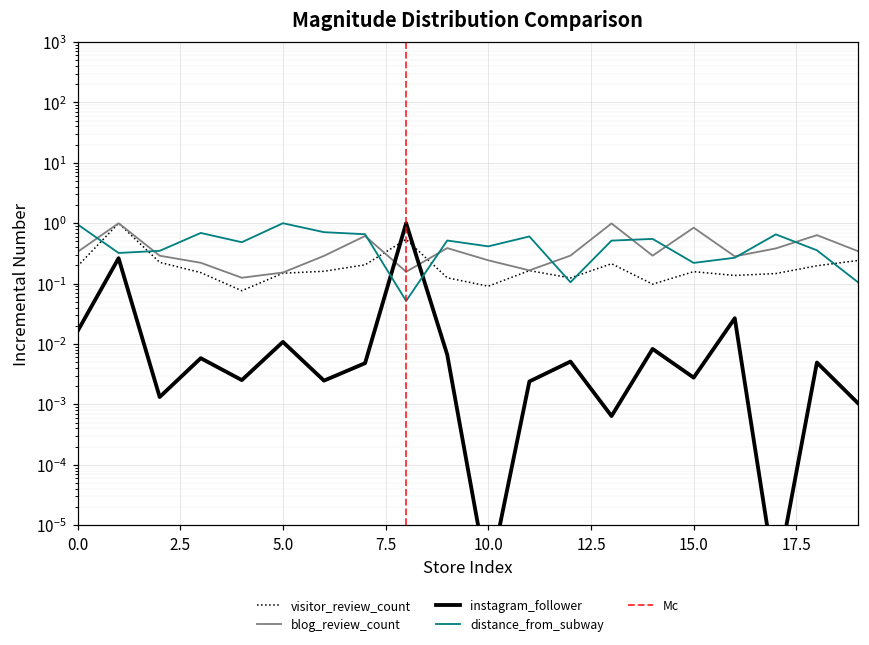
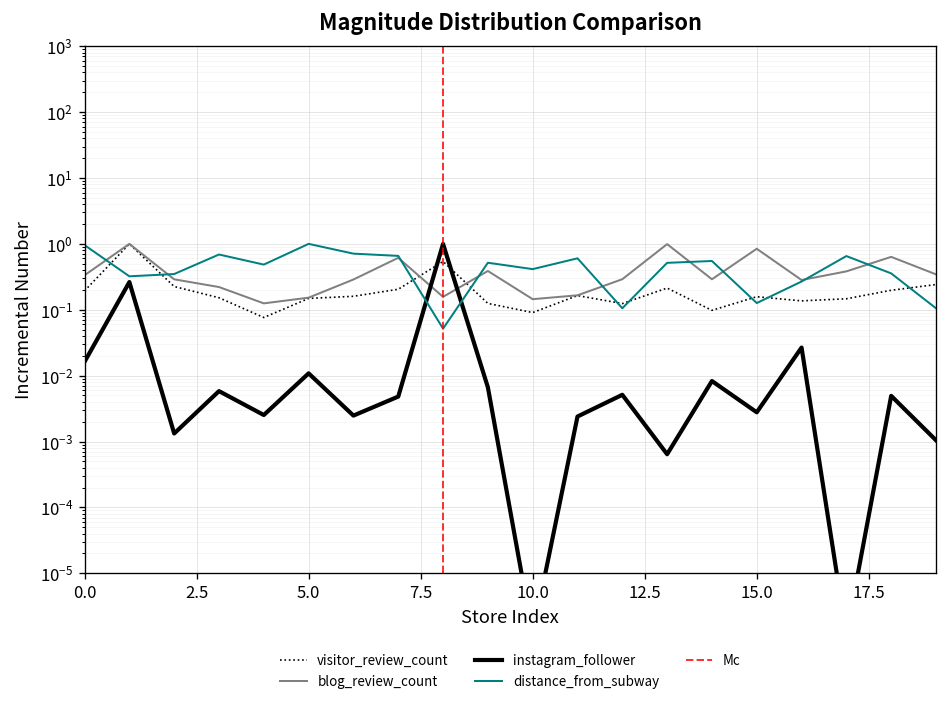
  {
    "blog_review_count": {
      "0.0": 0.3,
-     "10.0": 0.2,
+     "10.0": 0.14,
      "15.0": 0.8
    },
    "distance_from_subway": {
      "0.0": 1.0,
      "5.0": 1.0,
      "10.0": 0.4,
-     "15.0": 0.22
+     "15.0": 0.13
    }
  }
